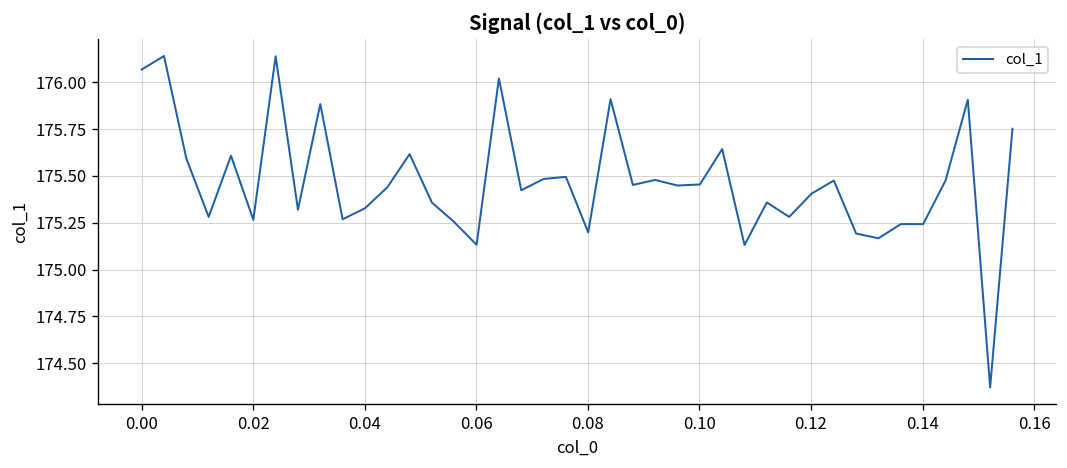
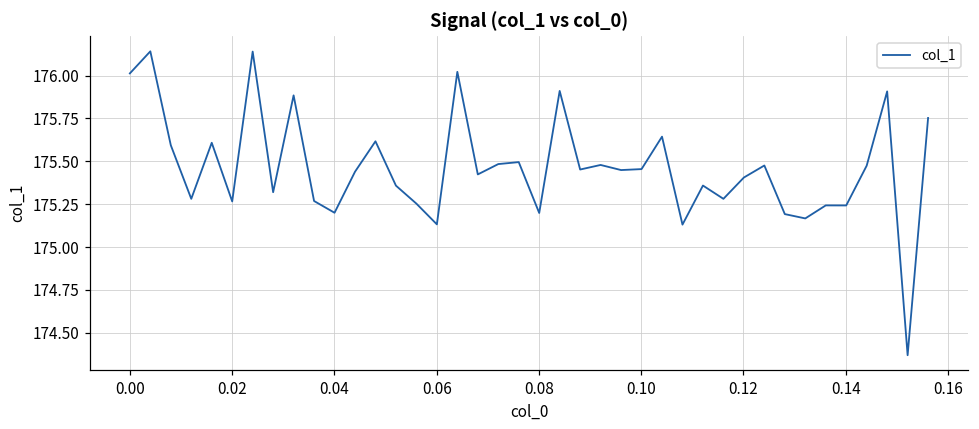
  {
-   "0.00": 176.07,
+   "0.00": 176.01,
    "0.02": 175.27,
-   "0.04": 175.33,
+   "0.04": 175.20,
    "0.06": 175.13,
    "0.08": 175.20
  }
